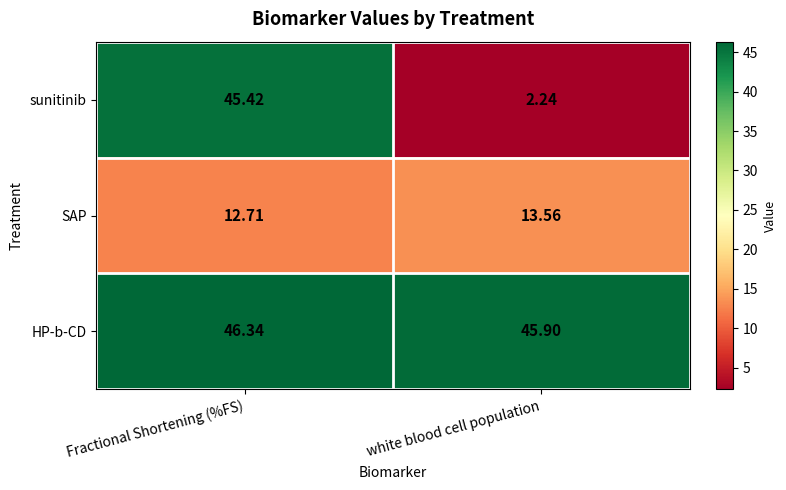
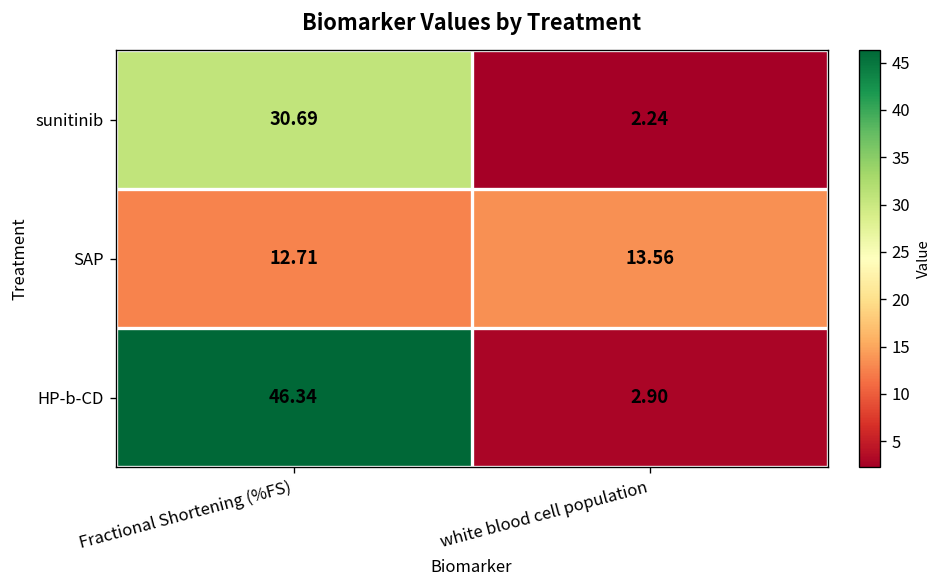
  {
    "sunitinib": {
-     "Fractional Shortening (%FS)": 45.42,
+     "Fractional Shortening (%FS)": 30.69,
      "white blood cell population": 2.24
    },
    "SAP": {
      "Fractional Shortening (%FS)": 12.71,
      "white blood cell population": 13.56
    },
    "HP-b-CD": {
      "Fractional Shortening (%FS)": 46.34,
-     "white blood cell population": 45.90
+     "white blood cell population": 2.90
    }
  }
